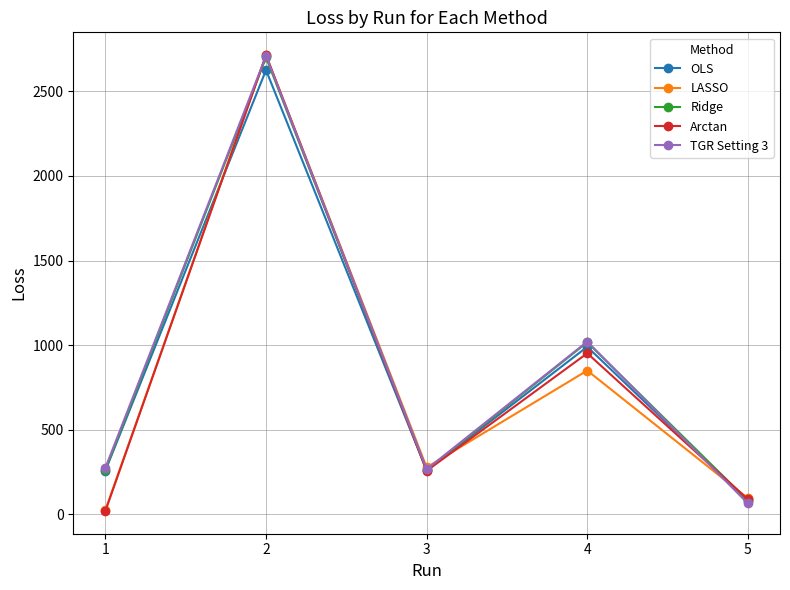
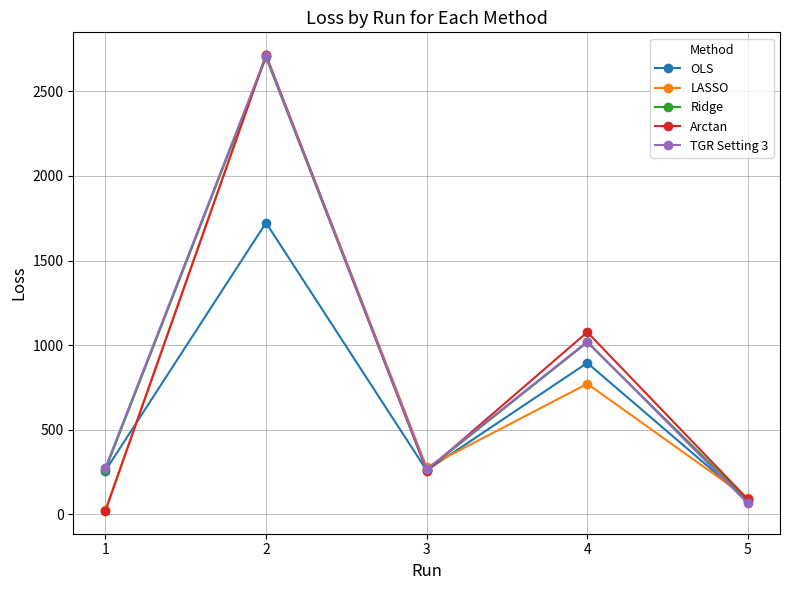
  {
    "OLS": {
-     "2": 2630,
-     "4": 990
+     "2": 1720,
+     "4": 890
    },
    "LASSO": {
-     "4": 850
+     "4": 770
    },
    "Arctan": {
-     "4": 950
+     "4": 1080
    },
    "TGR Setting 3": {
      "5": 60
    }
  }
